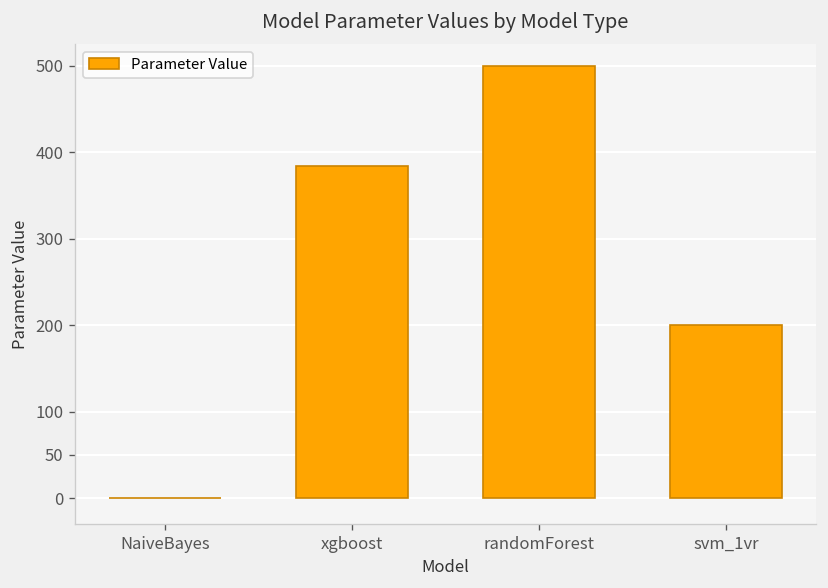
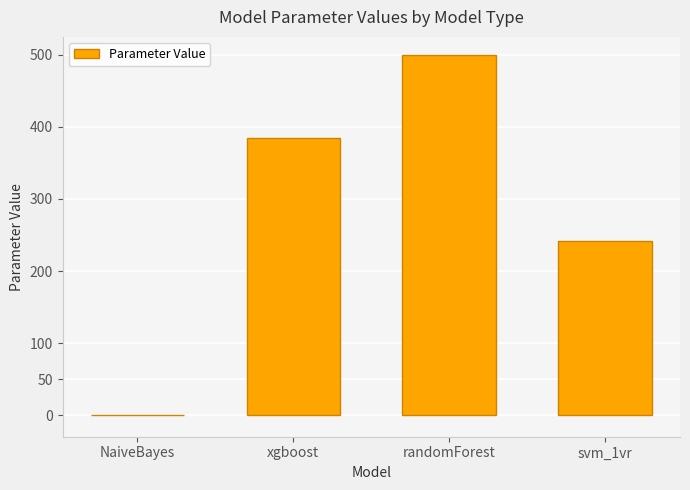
  {
    "NaiveBayes": 0,
    "xgboost": 380,
    "randomForest": 500,
-   "svm_1vr": 200
+   "svm_1vr": 240
  }
